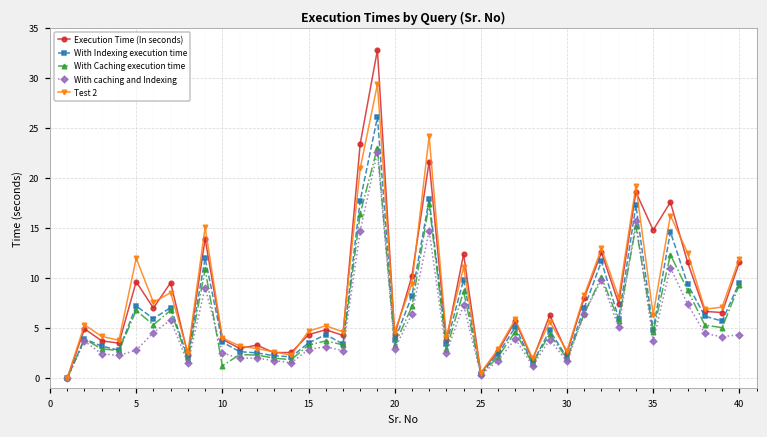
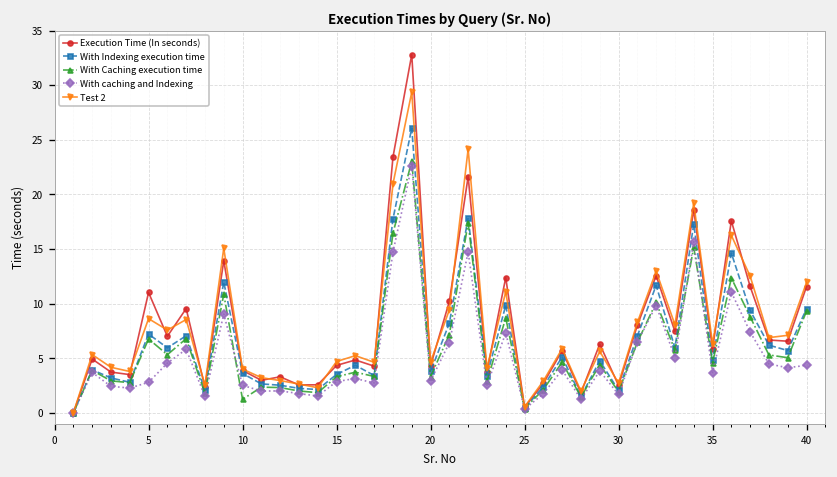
  {
    "Execution Time (In seconds)": {
-     "5": 10,
+     "5": 11,
      "15": 4,
      "20": 4,
-     "35": 15,
+     "35": 6,
      "40": 12
    },
    "With Indexing execution time": {
      "5": 7,
      "20": 4
    },
    "With Caching execution time": {
      "5": 7,
      "10": 1,
      "20": 3
    },
    "With caching and Indexing": {
      "5": 3,
      "10": 3,
      "15": 3,
      "20": 3,
      "35": 4,
      "40": 4
    },
    "Test 2": {
-     "5": 12,
+     "5": 9,
      "15": 5,
      "20": 5,
      "35": 6,
      "40": 12
    }
  }
